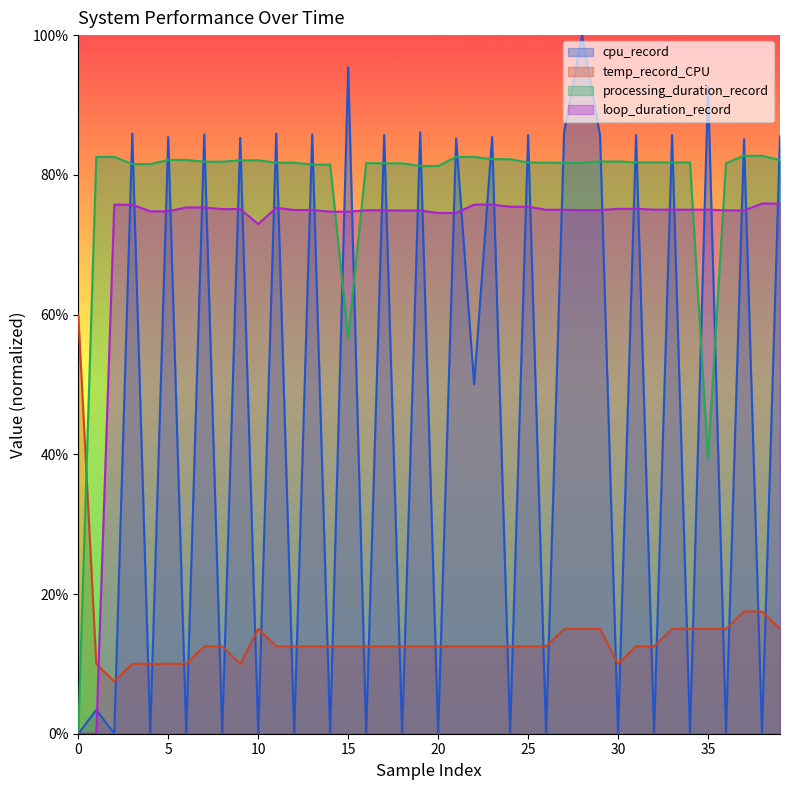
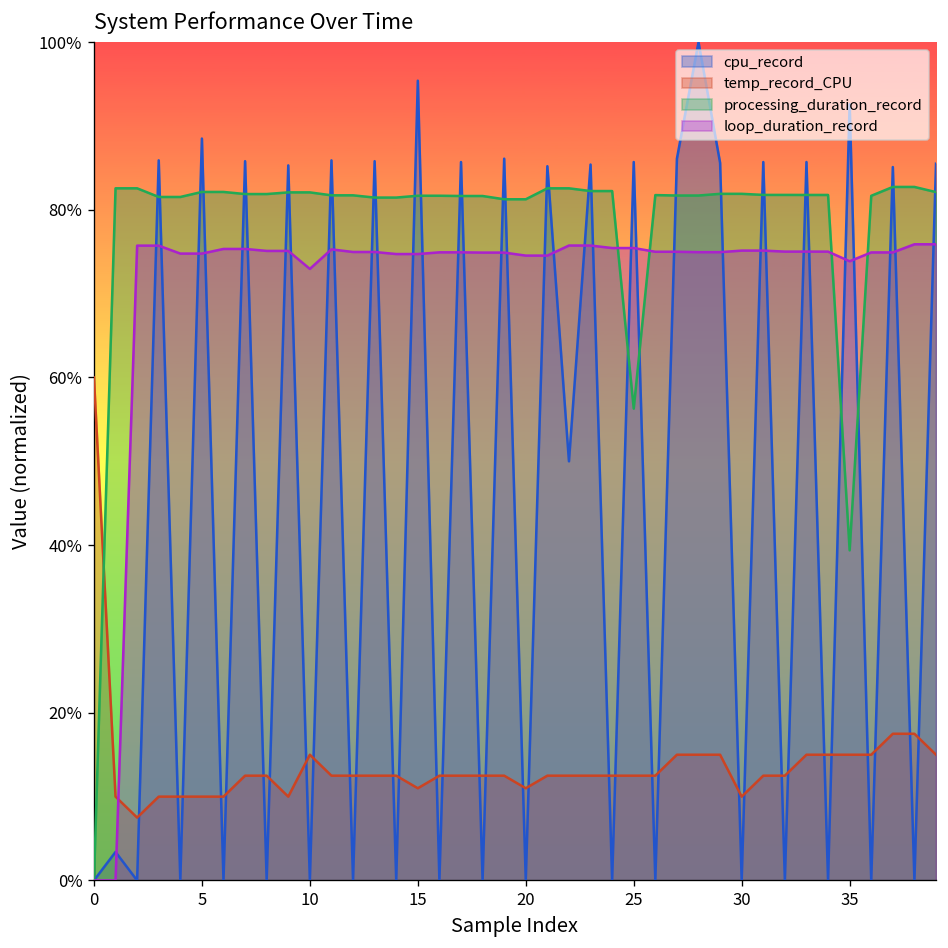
  {
    "cpu_record": {
-     "5": "85%",
+     "5": "89%",
      "10": "0%",
      "15": "95%",
      "20": "0%",
      "25": "86%",
      "30": "0%"
    },
    "temp_record_CPU": {
      "0": "60%",
      "5": "10%",
      "10": "15%",
-     "15": "13%",
-     "20": "13%",
+     "15": "11%",
+     "20": "11%",
      "25": "13%",
      "30": "10%",
      "35": "15%"
    },
    "processing_duration_record": {
      "5": "82%",
      "10": "82%",
-     "15": "57%",
+     "15": "82%",
      "20": "81%",
-     "25": "82%",
+     "25": "56%",
      "30": "82%",
      "35": "39%"
    },
    "loop_duration_record": {
      "5": "75%",
      "10": "73%",
      "15": "75%",
      "20": "75%",
      "25": "75%",
      "30": "75%",
-     "35": "75%"
+     "35": "74%"
    }
  }
